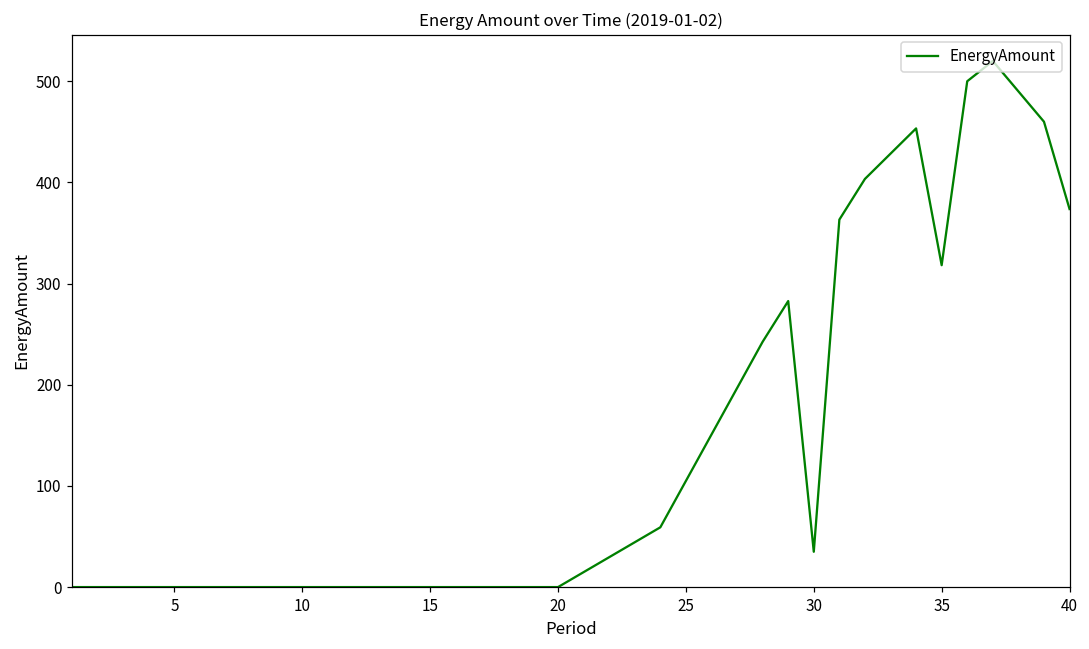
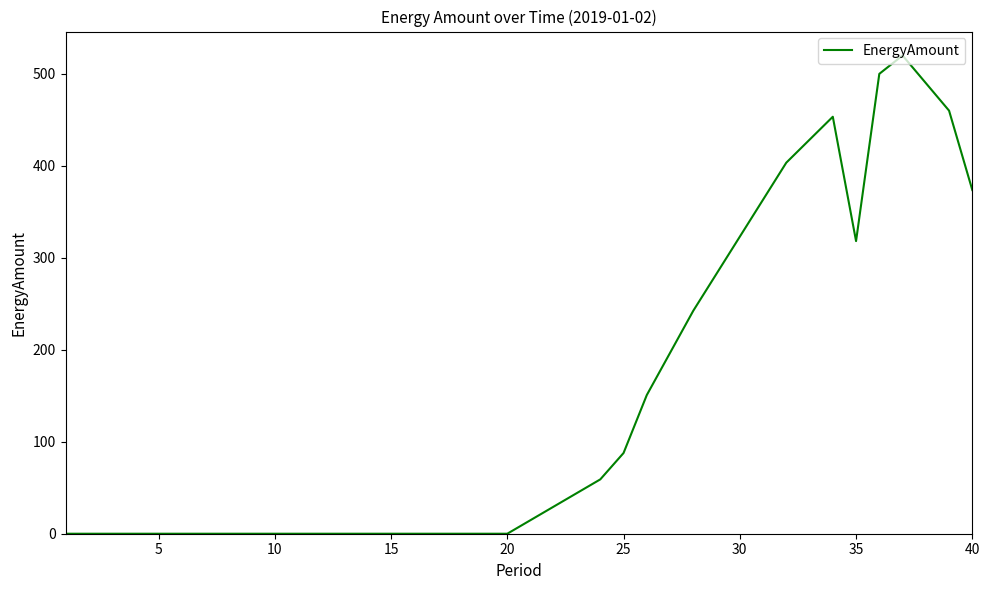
  {
    "5": 0,
    "10": 0,
    "15": 0,
    "20": 0,
-   "25": 100,
-   "30": 30,
+   "25": 90,
+   "30": 320,
    "35": 320,
    "40": 370
  }
